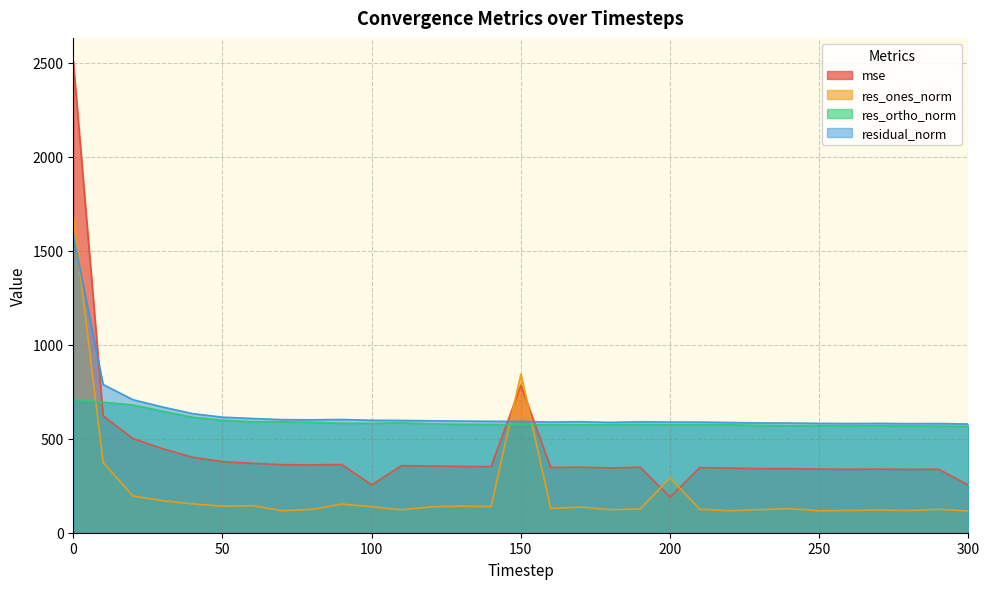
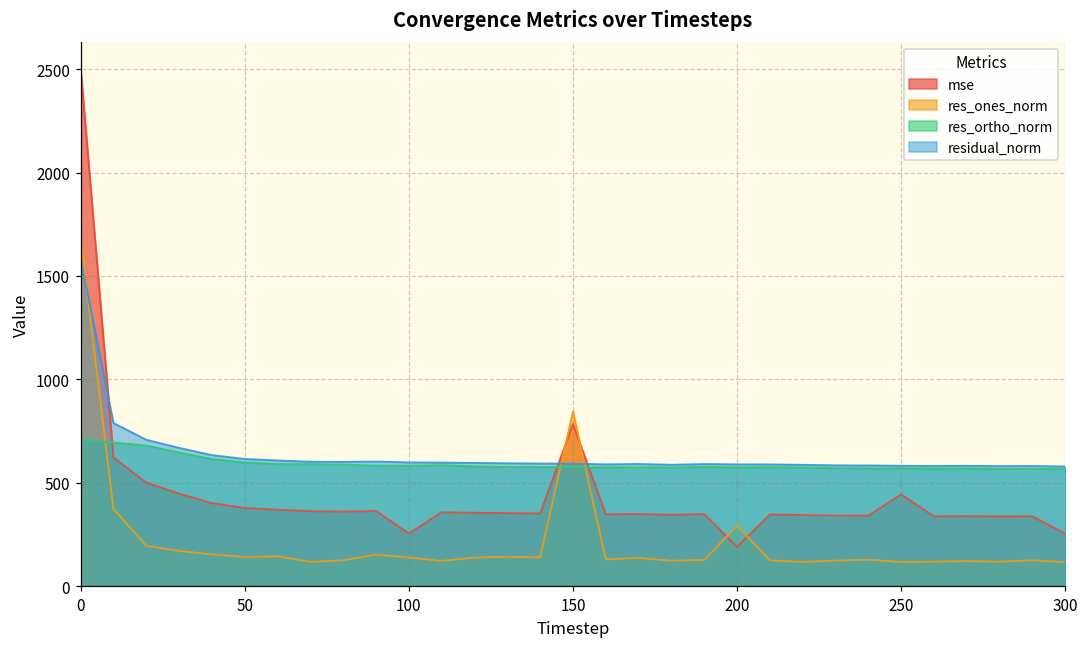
  {
    "mse": {
      "0": 2510,
      "50": 380,
      "100": 250,
      "150": 780,
      "200": 190,
-     "250": 340,
+     "250": 440,
      "300": 250
    },
    "res_ones_norm": {
      "0": 1680,
      "50": 140,
      "100": 140,
      "150": 840,
      "200": 290,
      "250": 120,
      "300": 120
    },
    "res_ortho_norm": {
      "0": 710,
      "50": 600,
      "100": 580,
      "150": 580,
      "200": 570
    },
    "residual_norm": {
      "0": 1580,
      "50": 610,
      "100": 600,
      "150": 590,
      "200": 590
    }
  }
